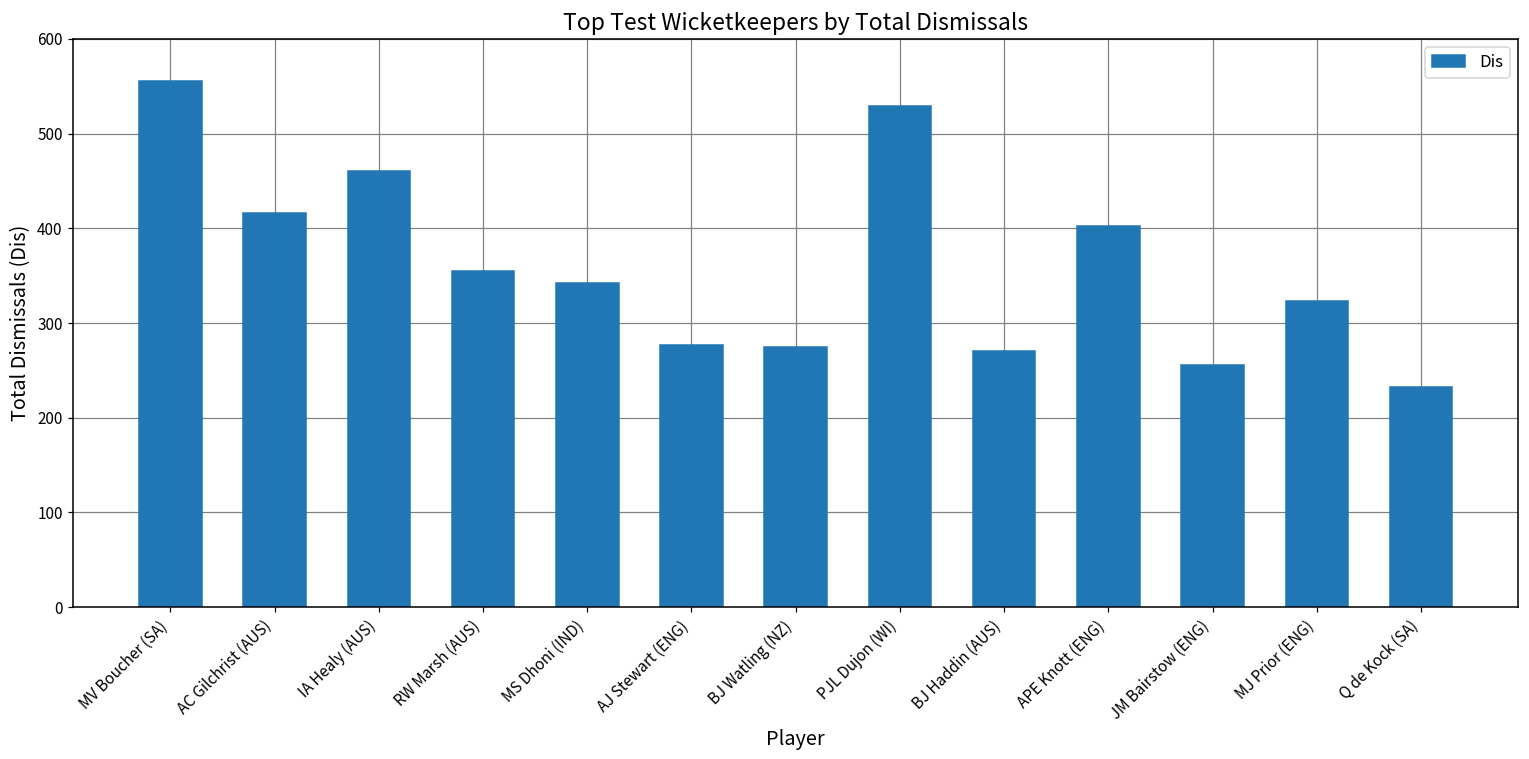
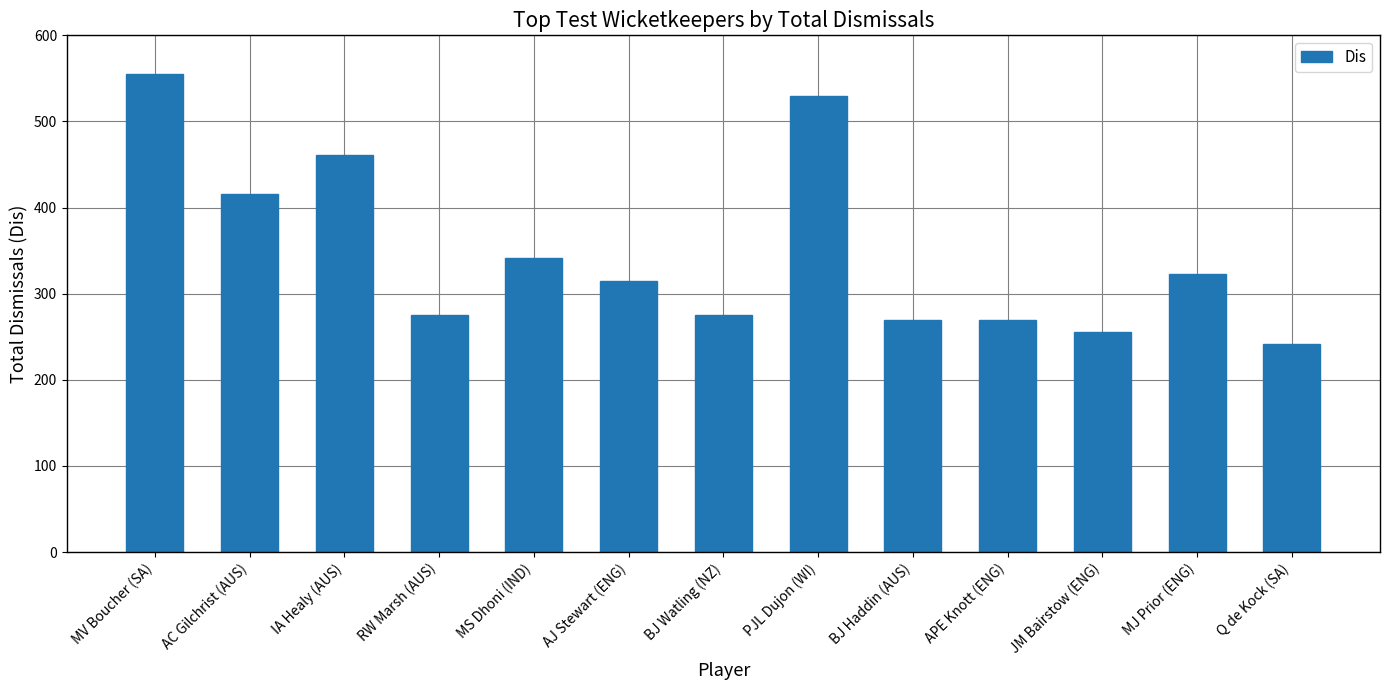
  {
    "MV Boucher (SA)": 560,
    "AC Gilchrist (AUS)": 420,
    "IA Healy (AUS)": 460,
-   "RW Marsh (AUS)": 360,
+   "RW Marsh (AUS)": 280,
    "MS Dhoni (IND)": 340,
-   "AJ Stewart (ENG)": 280,
+   "AJ Stewart (ENG)": 320,
    "BJ Watling (NZ)": 280,
    "PJL Dujon (WI)": 530,
    "BJ Haddin (AUS)": 270,
-   "APE Knott (ENG)": 400,
+   "APE Knott (ENG)": 270,
    "JM Bairstow (ENG)": 260,
    "MJ Prior (ENG)": 320,
-   "Q de Kock (SA)": 230
+   "Q de Kock (SA)": 240
  }
